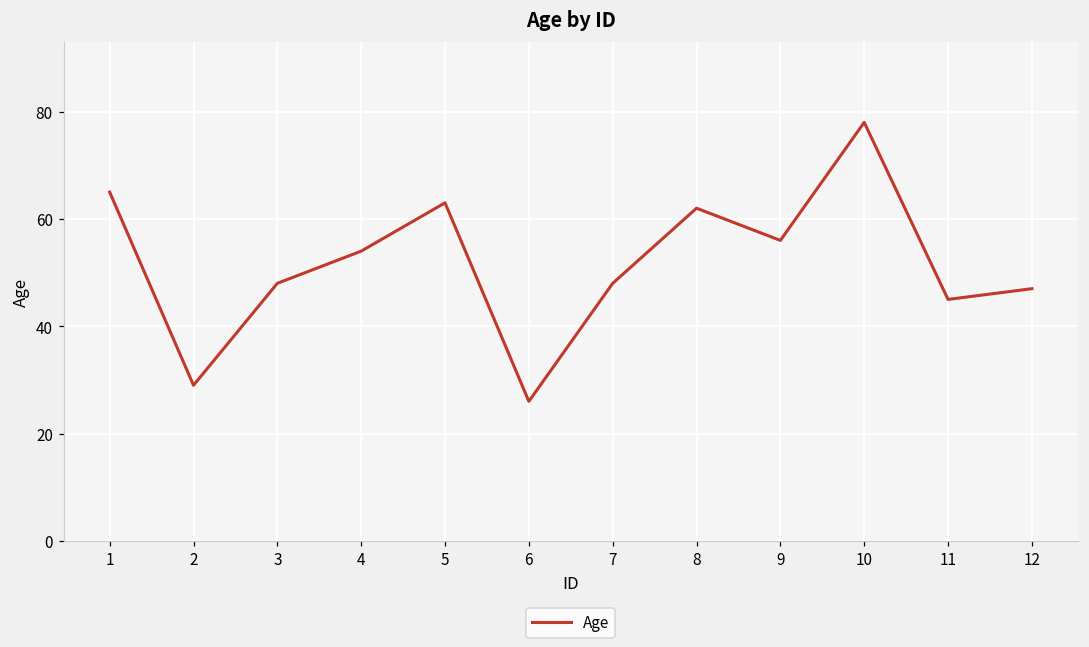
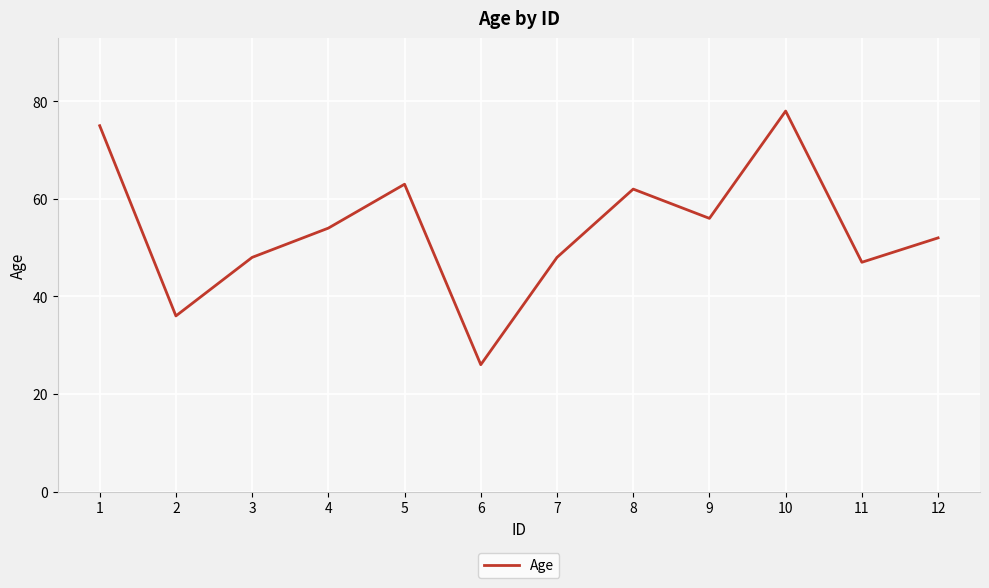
  {
-   "1": 65,
-   "2": 29,
+   "1": 75,
+   "2": 36,
    "3": 48,
    "4": 54,
    "5": 63,
    "6": 26,
    "7": 48,
    "8": 62,
    "9": 56,
    "10": 78,
-   "11": 45,
-   "12": 47
+   "11": 47,
+   "12": 52
  }
